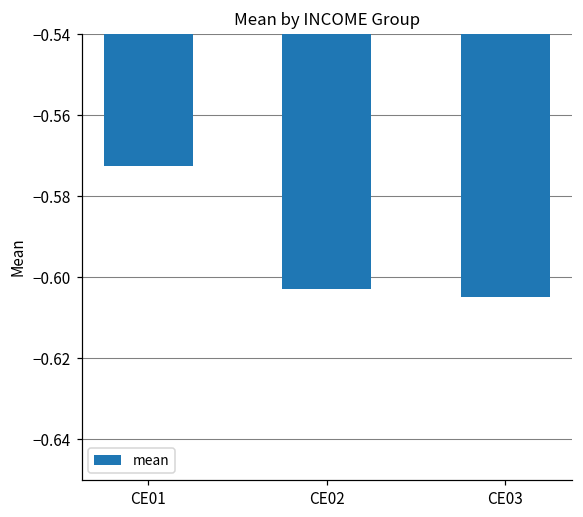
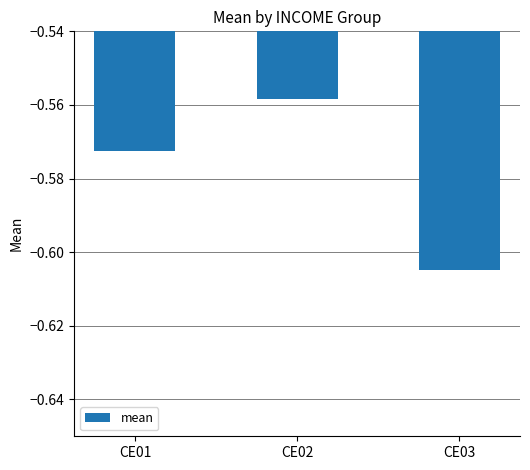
  {
    "CE01": -0.573,
-   "CE02": -0.603,
+   "CE02": -0.558,
    "CE03": -0.605
  }
